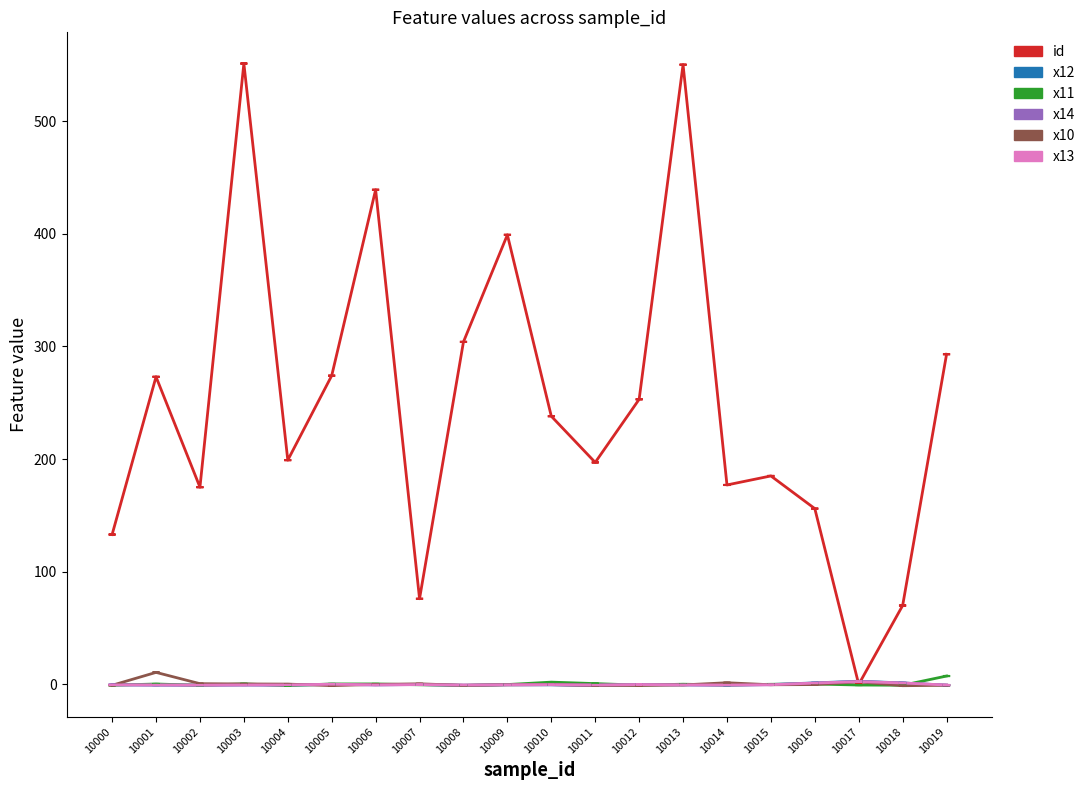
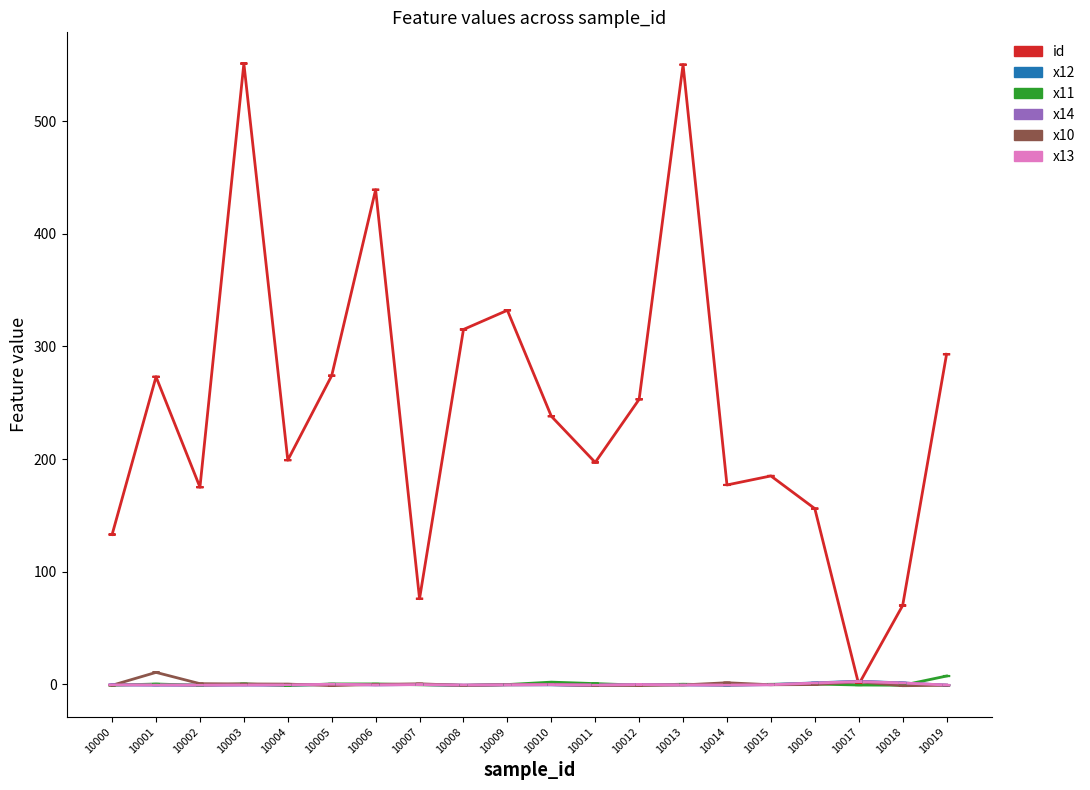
  {
    "id": {
      "10000": 133,
      "10001": 273,
      "10002": 175,
      "10003": 551,
      "10004": 199,
      "10005": 274,
      "10006": 439,
      "10007": 76,
-     "10008": 304,
-     "10009": 399,
+     "10008": 315,
+     "10009": 332,
      "10010": 238,
      "10011": 197,
      "10012": 253,
      "10013": 550,
      "10014": 177,
      "10015": 185,
      "10016": 156,
      "10018": 70,
      "10019": 293
    },
    "x11": {
      "10019": 7
    },
    "x10": {
      "10001": 11
    }
  }
